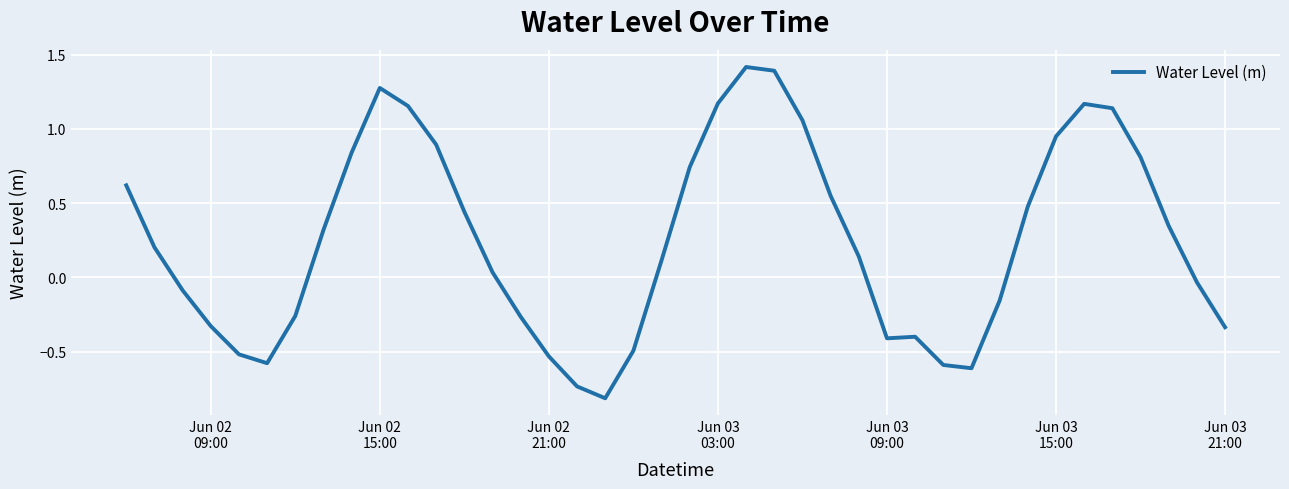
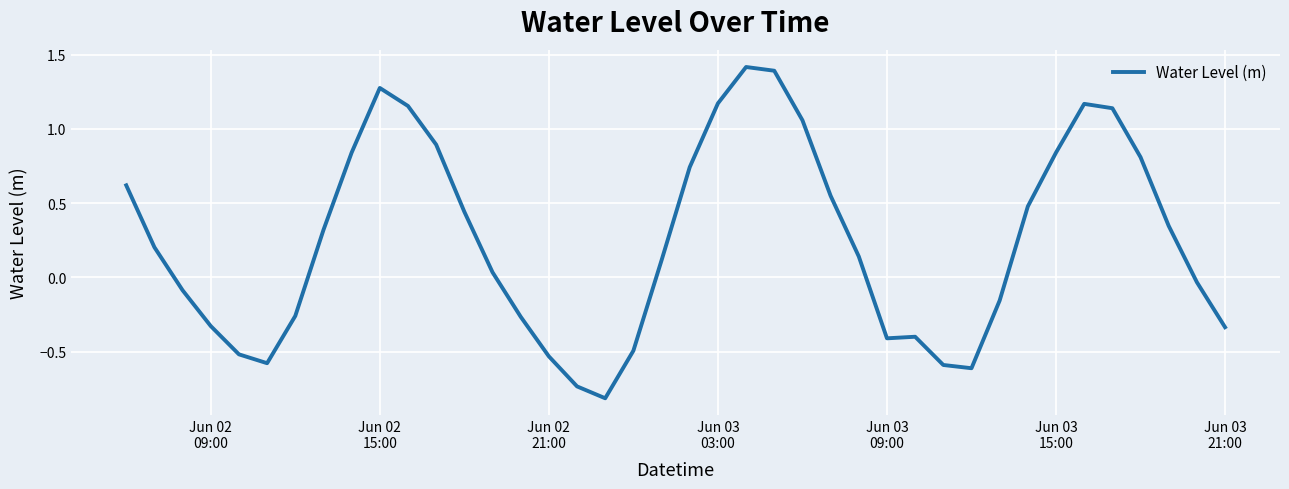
  {
    "Jun 02 09:00": -0.33,
    "Jun 02 15:00": 1.28,
    "Jun 02 21:00": -0.53,
    "Jun 03 03:00": 1.17,
    "Jun 03 09:00": -0.41,
-   "Jun 03 15:00": 0.95,
+   "Jun 03 15:00": 0.84,
    "Jun 03 21:00": -0.34
  }
